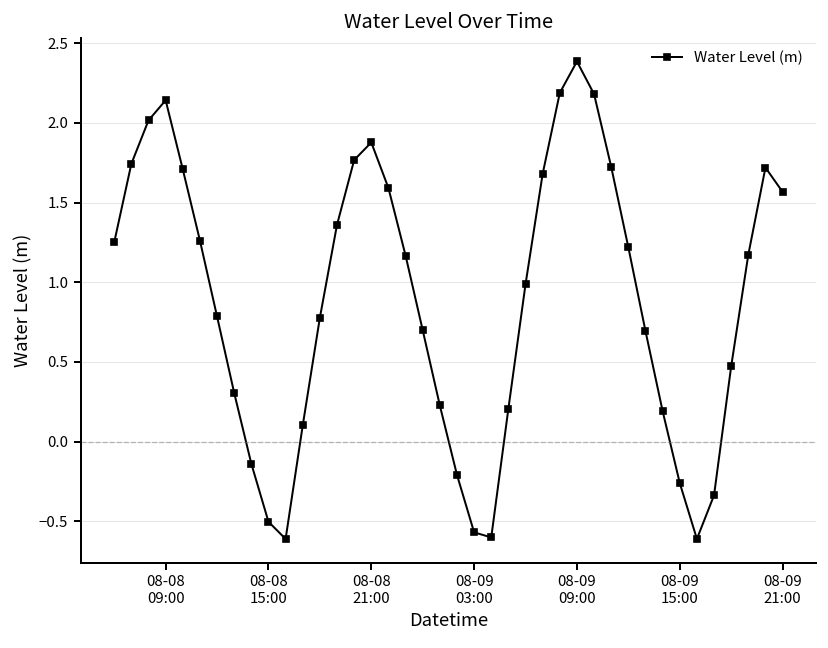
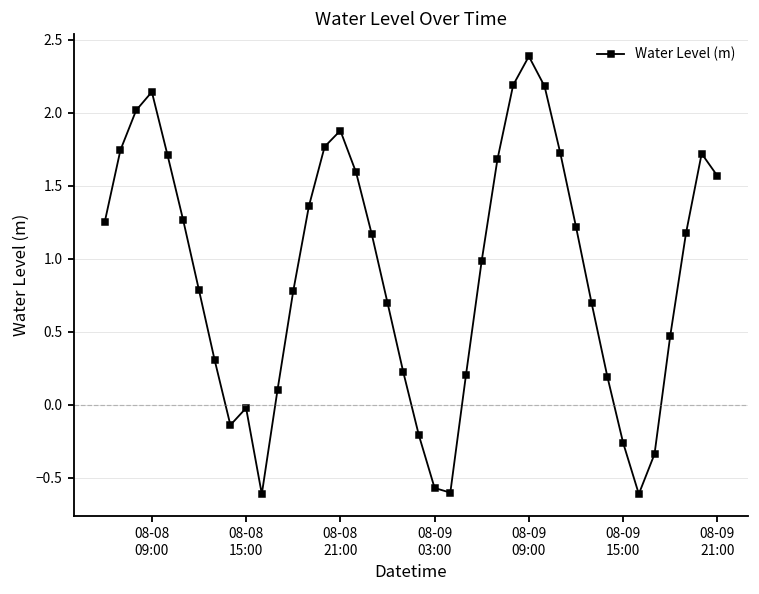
  {
    "08-08 09:00": 2.14,
-   "08-08 15:00": -0.50,
+   "08-08 15:00": -0.02,
    "08-08 21:00": 1.88,
    "08-09 03:00": -0.57,
    "08-09 09:00": 2.38,
    "08-09 15:00": -0.26,
    "08-09 21:00": 1.57
  }
